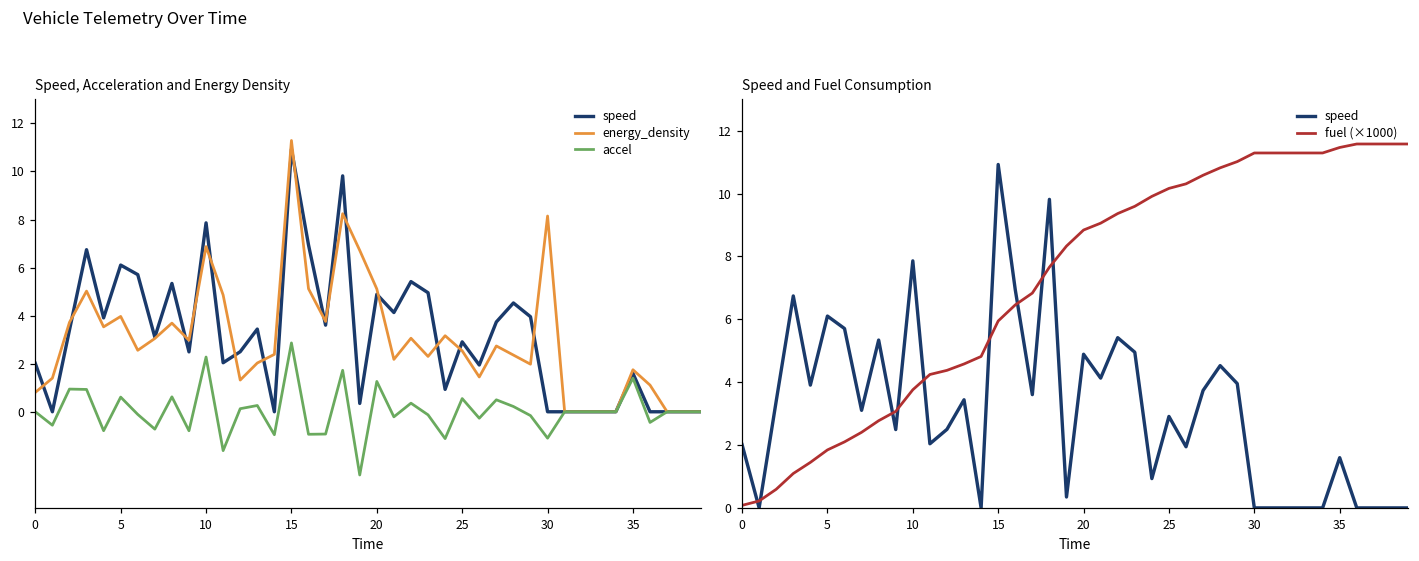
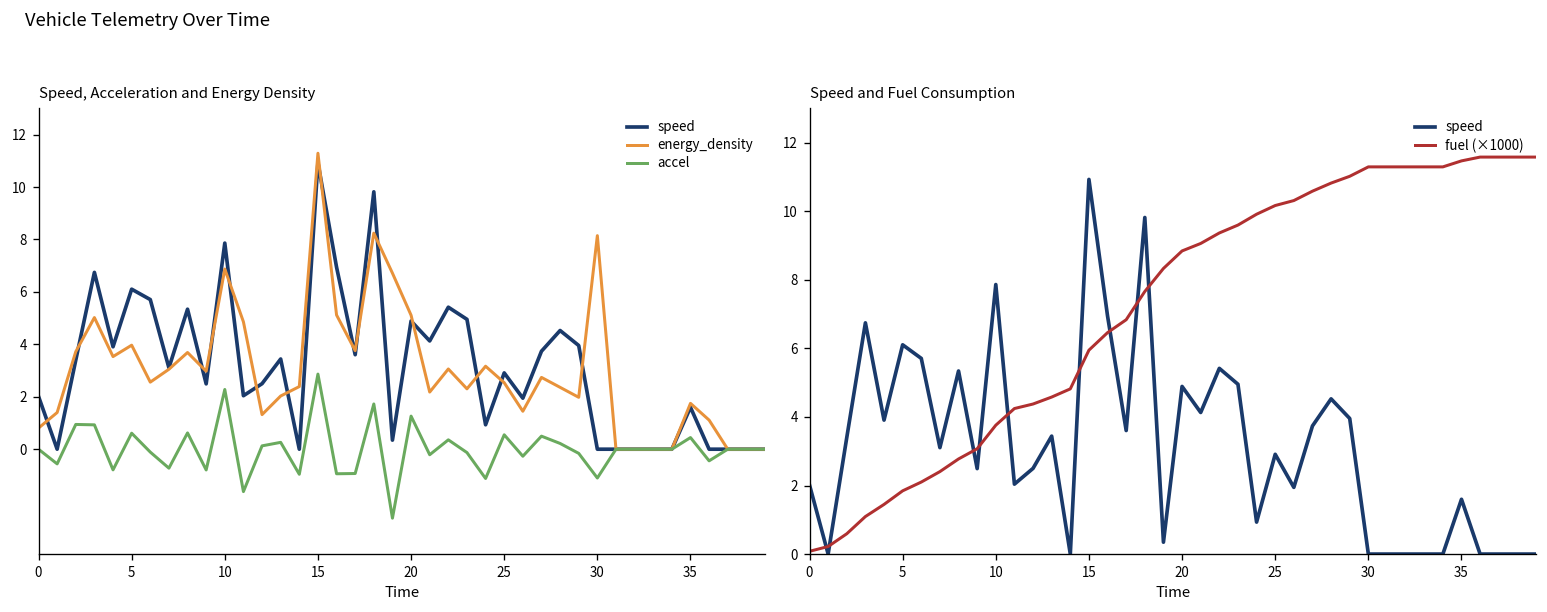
  {
    "Speed, Acceleration and Energy Density": {
      "speed": {
        "0": 2.0,
        "5": 6.1,
        "10": 7.9,
        "15": 10.9,
        "20": 4.9,
        "25": 2.9,
        "30": 0.0,
        "35": 1.6
      },
      "energy_density": {
        "0": 0.8,
        "5": 4.0,
        "10": 6.9,
        "15": 11.3,
        "20": 5.1,
        "25": 2.5,
        "30": 8.1,
        "35": 1.7
      },
      "accel": {
        "0": 0.0,
        "5": 0.6,
        "10": 2.3,
        "15": 2.9,
        "20": 1.3,
        "25": 0.5,
        "30": -1.1,
-       "35": 1.4
+       "35": 0.4
      }
    },
    "Speed and Fuel Consumption": {
      "speed": {
        "0": 2.0,
        "5": 6.1,
        "10": 7.9,
        "15": 10.9,
        "20": 4.9,
        "25": 2.9,
        "30": 0.0,
        "35": 1.6
      },
      "fuel (×1000)": {
        "0": 0.1,
        "5": 1.8,
        "10": 3.8,
        "15": 5.9,
        "20": 8.8,
        "25": 10.2,
        "30": 11.3,
        "35": 11.5
      }
    }
  }
